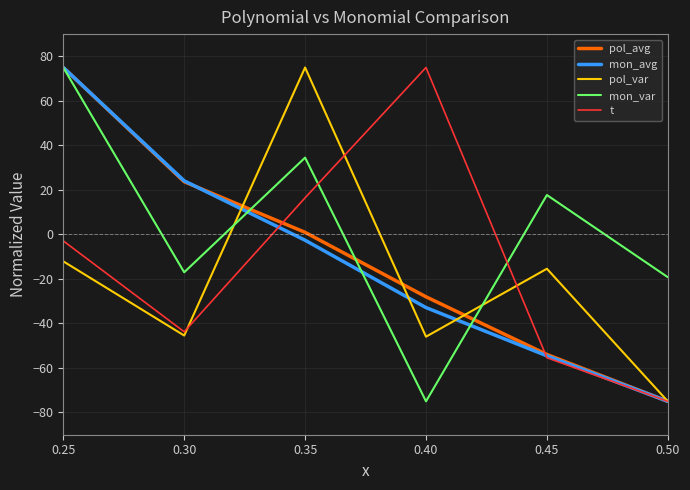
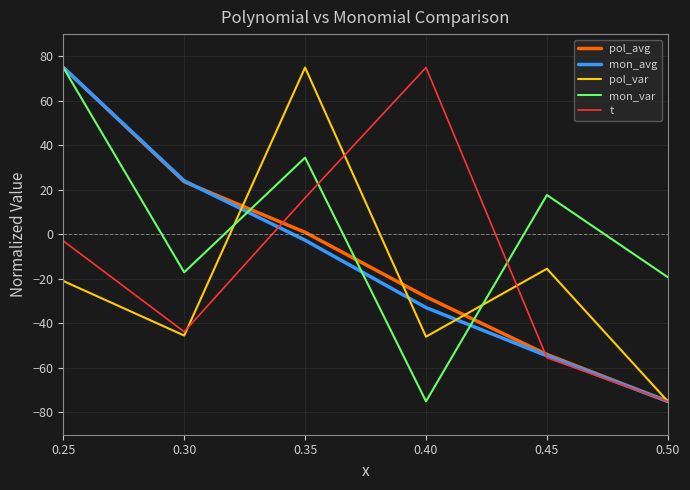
  {
    "pol_avg": {
      "0.35": 1,
      "0.40": -28
    },
    "mon_avg": {
      "0.35": -3,
      "0.40": -33
    },
    "pol_var": {
-     "0.25": -12,
+     "0.25": -21,
      "0.30": -45,
      "0.35": 75,
      "0.40": -46,
      "0.45": -15
    },
    "mon_var": {
      "0.30": -17,
      "0.35": 35,
      "0.40": -75,
      "0.45": 18,
      "0.50": -19
    },
    "t": {
      "0.25": -3,
      "0.30": -44,
      "0.35": 16,
      "0.40": 75
    }
  }
